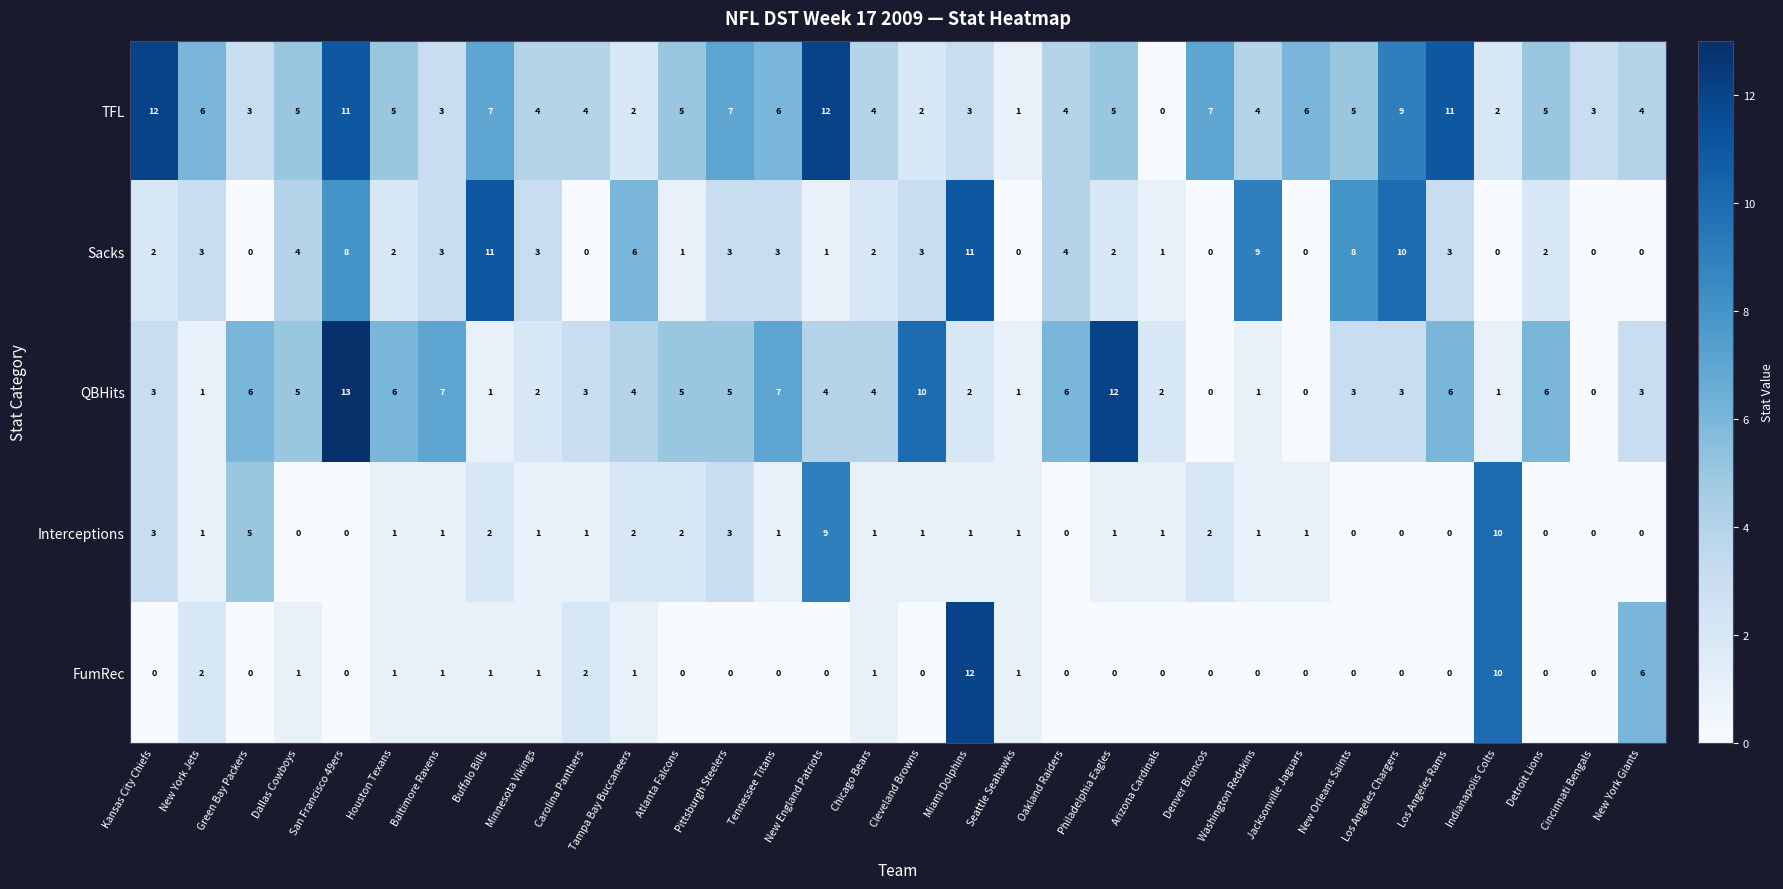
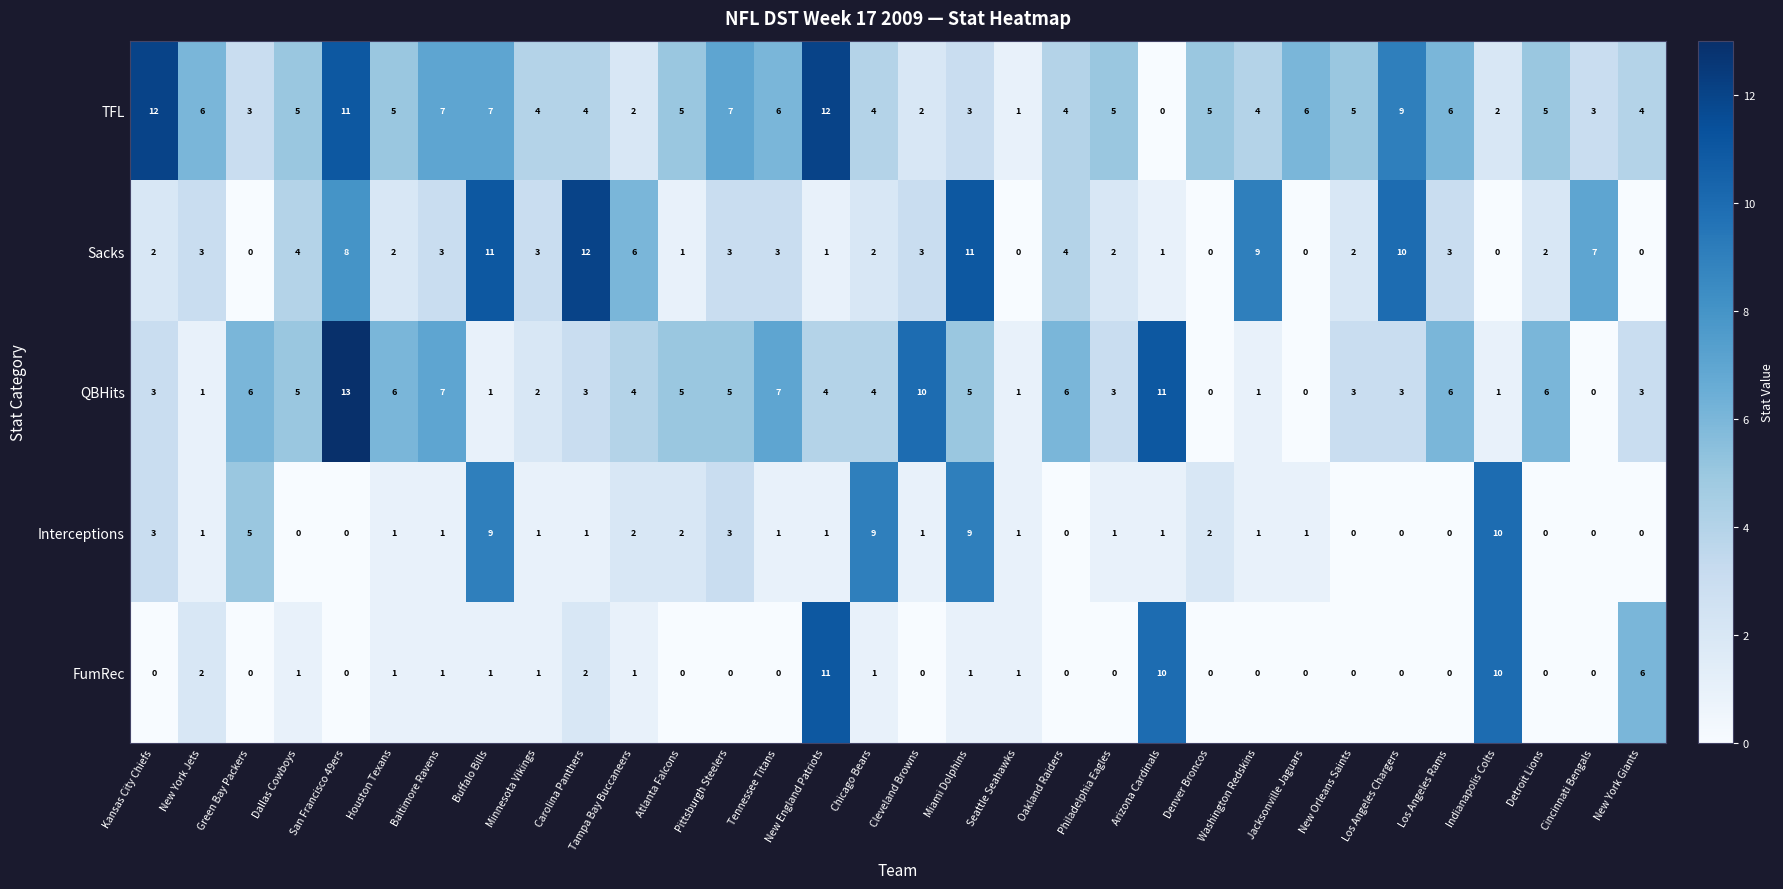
  {
    "TFL": {
      "Kansas City Chiefs": 12,
      "New York Jets": 6,
      "Green Bay Packers": 3,
      "Dallas Cowboys": 5,
      "San Francisco 49ers": 11,
      "Houston Texans": 5,
-     "Baltimore Ravens": 3,
+     "Baltimore Ravens": 7,
      "Buffalo Bills": 7,
      "Minnesota Vikings": 4,
      "Carolina Panthers": 4,
      "Tampa Bay Buccaneers": 2,
      "Atlanta Falcons": 5,
      "Pittsburgh Steelers": 7,
      "Tennessee Titans": 6,
      "New England Patriots": 12,
      "Chicago Bears": 4,
      "Cleveland Browns": 2,
      "Miami Dolphins": 3,
      "Seattle Seahawks": 1,
      "Oakland Raiders": 4,
      "Philadelphia Eagles": 5,
      "Arizona Cardinals": 0,
-     "Denver Broncos": 7,
+     "Denver Broncos": 5,
      "Washington Redskins": 4,
      "Jacksonville Jaguars": 6,
      "New Orleans Saints": 5,
      "Los Angeles Chargers": 9,
-     "Los Angeles Rams": 11,
+     "Los Angeles Rams": 6,
      "Indianapolis Colts": 2,
      "Detroit Lions": 5,
      "Cincinnati Bengals": 3,
      "New York Giants": 4
    },
    "Sacks": {
      "Kansas City Chiefs": 2,
      "New York Jets": 3,
      "Green Bay Packers": 0,
      "Dallas Cowboys": 4,
      "San Francisco 49ers": 8,
      "Houston Texans": 2,
      "Baltimore Ravens": 3,
      "Buffalo Bills": 11,
      "Minnesota Vikings": 3,
-     "Carolina Panthers": 0,
+     "Carolina Panthers": 12,
      "Tampa Bay Buccaneers": 6,
      "Atlanta Falcons": 1,
      "Pittsburgh Steelers": 3,
      "Tennessee Titans": 3,
      "New England Patriots": 1,
      "Chicago Bears": 2,
      "Cleveland Browns": 3,
      "Miami Dolphins": 11,
      "Seattle Seahawks": 0,
      "Oakland Raiders": 4,
      "Philadelphia Eagles": 2,
      "Arizona Cardinals": 1,
      "Denver Broncos": 0,
      "Washington Redskins": 9,
      "Jacksonville Jaguars": 0,
-     "New Orleans Saints": 8,
+     "New Orleans Saints": 2,
      "Los Angeles Chargers": 10,
      "Los Angeles Rams": 3,
      "Indianapolis Colts": 0,
      "Detroit Lions": 2,
-     "Cincinnati Bengals": 0,
+     "Cincinnati Bengals": 7,
      "New York Giants": 0
    },
    "QBHits": {
      "Kansas City Chiefs": 3,
      "New York Jets": 1,
      "Green Bay Packers": 6,
      "Dallas Cowboys": 5,
      "San Francisco 49ers": 13,
      "Houston Texans": 6,
      "Baltimore Ravens": 7,
      "Buffalo Bills": 1,
      "Minnesota Vikings": 2,
      "Carolina Panthers": 3,
      "Tampa Bay Buccaneers": 4,
      "Atlanta Falcons": 5,
      "Pittsburgh Steelers": 5,
      "Tennessee Titans": 7,
      "New England Patriots": 4,
      "Chicago Bears": 4,
      "Cleveland Browns": 10,
-     "Miami Dolphins": 2,
+     "Miami Dolphins": 5,
      "Seattle Seahawks": 1,
      "Oakland Raiders": 6,
-     "Philadelphia Eagles": 12,
-     "Arizona Cardinals": 2,
+     "Philadelphia Eagles": 3,
+     "Arizona Cardinals": 11,
      "Denver Broncos": 0,
      "Washington Redskins": 1,
      "Jacksonville Jaguars": 0,
      "New Orleans Saints": 3,
      "Los Angeles Chargers": 3,
      "Los Angeles Rams": 6,
      "Indianapolis Colts": 1,
      "Detroit Lions": 6,
      "Cincinnati Bengals": 0,
      "New York Giants": 3
    },
    "Interceptions": {
      "Kansas City Chiefs": 3,
      "New York Jets": 1,
      "Green Bay Packers": 5,
      "Dallas Cowboys": 0,
      "San Francisco 49ers": 0,
      "Houston Texans": 1,
      "Baltimore Ravens": 1,
-     "Buffalo Bills": 2,
+     "Buffalo Bills": 9,
      "Minnesota Vikings": 1,
      "Carolina Panthers": 1,
      "Tampa Bay Buccaneers": 2,
      "Atlanta Falcons": 2,
      "Pittsburgh Steelers": 3,
      "Tennessee Titans": 1,
-     "New England Patriots": 9,
-     "Chicago Bears": 1,
+     "New England Patriots": 1,
+     "Chicago Bears": 9,
      "Cleveland Browns": 1,
-     "Miami Dolphins": 1,
+     "Miami Dolphins": 9,
      "Seattle Seahawks": 1,
      "Oakland Raiders": 0,
      "Philadelphia Eagles": 1,
      "Arizona Cardinals": 1,
      "Denver Broncos": 2,
      "Washington Redskins": 1,
      "Jacksonville Jaguars": 1,
      "New Orleans Saints": 0,
      "Los Angeles Chargers": 0,
      "Los Angeles Rams": 0,
      "Indianapolis Colts": 10,
      "Detroit Lions": 0,
      "Cincinnati Bengals": 0,
      "New York Giants": 0
    },
    "FumRec": {
      "Kansas City Chiefs": 0,
      "New York Jets": 2,
      "Green Bay Packers": 0,
      "Dallas Cowboys": 1,
      "San Francisco 49ers": 0,
      "Houston Texans": 1,
      "Baltimore Ravens": 1,
      "Buffalo Bills": 1,
      "Minnesota Vikings": 1,
      "Carolina Panthers": 2,
      "Tampa Bay Buccaneers": 1,
      "Atlanta Falcons": 0,
      "Pittsburgh Steelers": 0,
      "Tennessee Titans": 0,
-     "New England Patriots": 0,
+     "New England Patriots": 11,
      "Chicago Bears": 1,
      "Cleveland Browns": 0,
-     "Miami Dolphins": 12,
+     "Miami Dolphins": 1,
      "Seattle Seahawks": 1,
      "Oakland Raiders": 0,
      "Philadelphia Eagles": 0,
-     "Arizona Cardinals": 0,
+     "Arizona Cardinals": 10,
      "Denver Broncos": 0,
      "Washington Redskins": 0,
      "Jacksonville Jaguars": 0,
      "New Orleans Saints": 0,
      "Los Angeles Chargers": 0,
      "Los Angeles Rams": 0,
      "Indianapolis Colts": 10,
      "Detroit Lions": 0,
      "Cincinnati Bengals": 0,
      "New York Giants": 6
    }
  }
